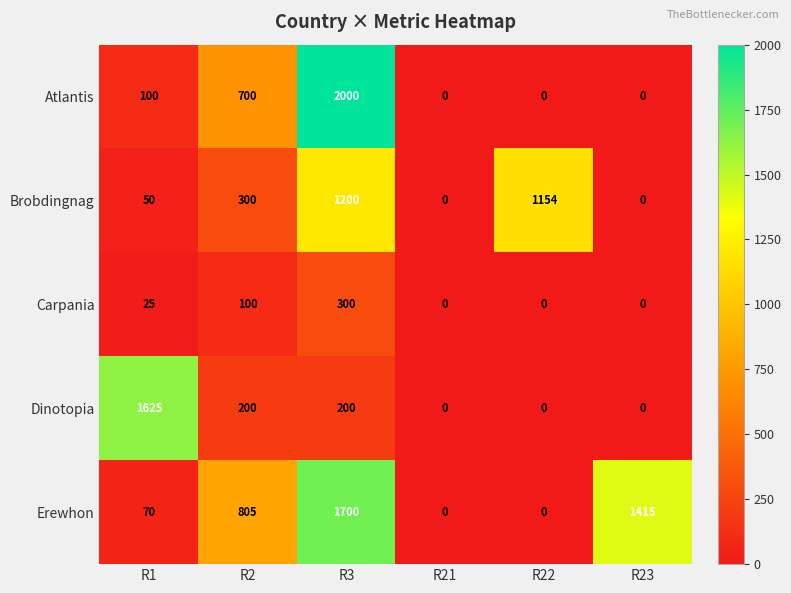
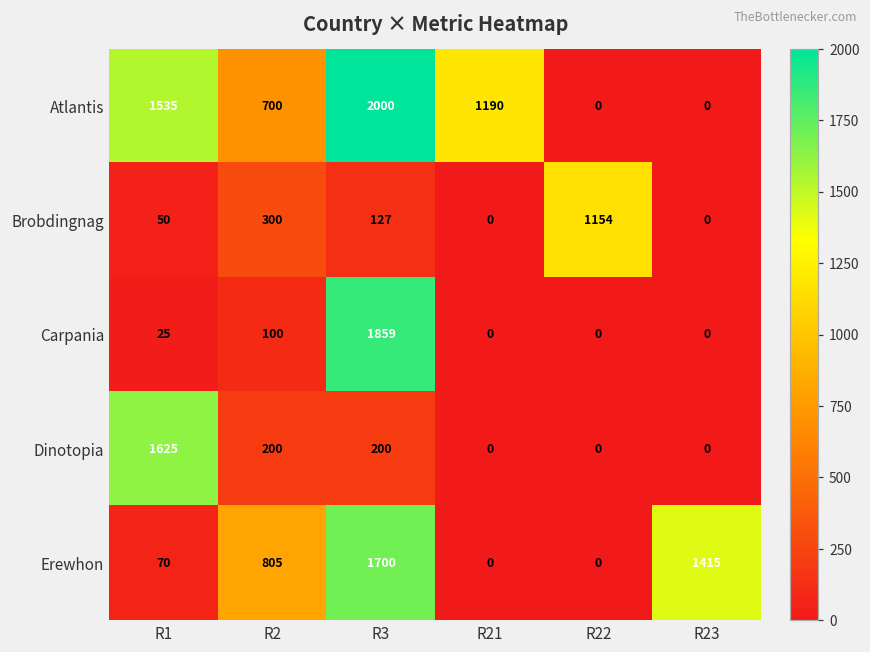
  {
    "Atlantis": {
-     "R1": 100,
+     "R1": 1535,
      "R2": 700,
      "R3": 2000,
-     "R21": 0,
+     "R21": 1190,
      "R22": 0,
      "R23": 0
    },
    "Brobdingnag": {
      "R1": 50,
      "R2": 300,
-     "R3": 1200,
+     "R3": 127,
      "R21": 0,
      "R22": 1154,
      "R23": 0
    },
    "Carpania": {
      "R1": 25,
      "R2": 100,
-     "R3": 300,
+     "R3": 1859,
      "R21": 0,
      "R22": 0,
      "R23": 0
    },
    "Dinotopia": {
      "R1": 1625,
      "R2": 200,
      "R3": 200,
      "R21": 0,
      "R22": 0,
      "R23": 0
    },
    "Erewhon": {
      "R1": 70,
      "R2": 805,
      "R3": 1700,
      "R21": 0,
      "R22": 0,
      "R23": 1415
    }
  }
